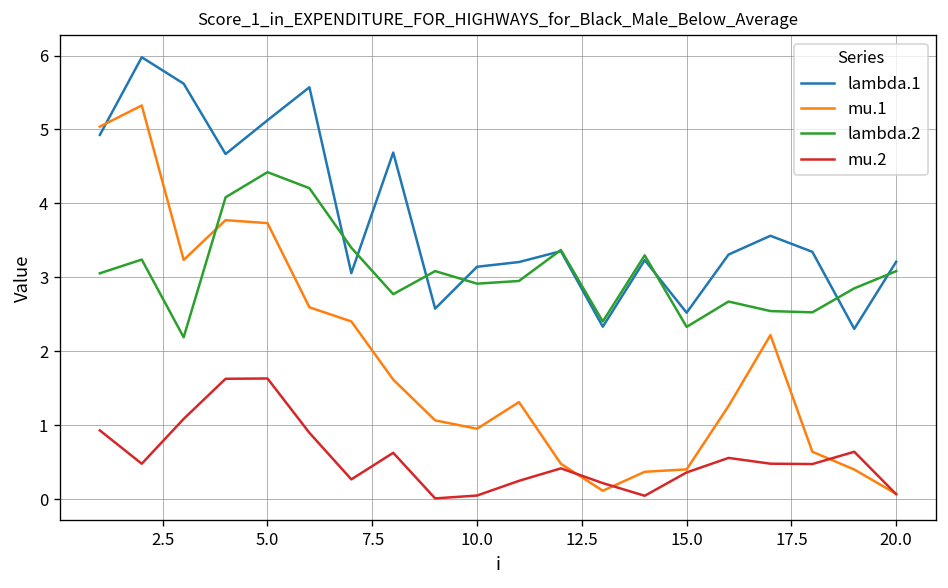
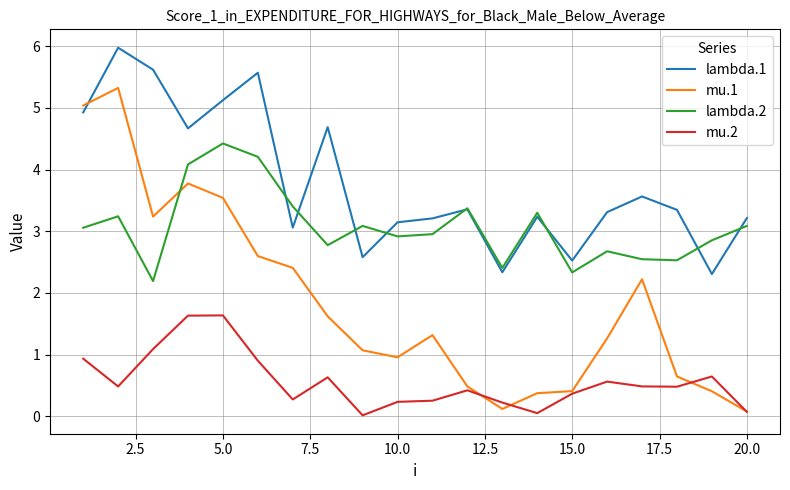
  {
    "lambda.1": {
      "5.0": 5.1,
      "10.0": 3.1,
      "15.0": 2.5,
      "20.0": 3.2
    },
    "mu.1": {
-     "5.0": 3.7,
+     "5.0": 3.5,
      "10.0": 1.0,
      "15.0": 0.4
    },
    "lambda.2": {
      "5.0": 4.4,
      "10.0": 2.9,
      "15.0": 2.3,
      "20.0": 3.1
    },
    "mu.2": {
      "5.0": 1.6,
-     "10.0": 0.1,
+     "10.0": 0.2,
      "15.0": 0.4
    }
  }
